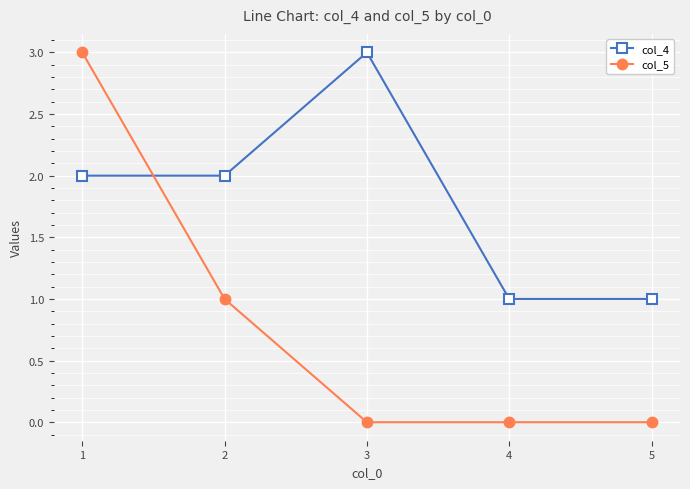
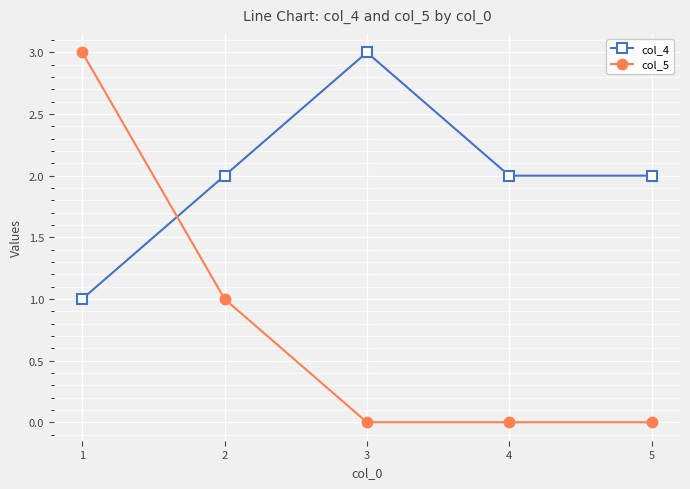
  {
    "col_4": {
-     "1": 2,
+     "1": 1,
      "2": 2,
      "3": 3,
-     "4": 1,
-     "5": 1
+     "4": 2,
+     "5": 2
    },
    "col_5": {
      "1": 3,
      "2": 1,
      "3": 0,
      "4": 0,
      "5": 0
    }
  }
